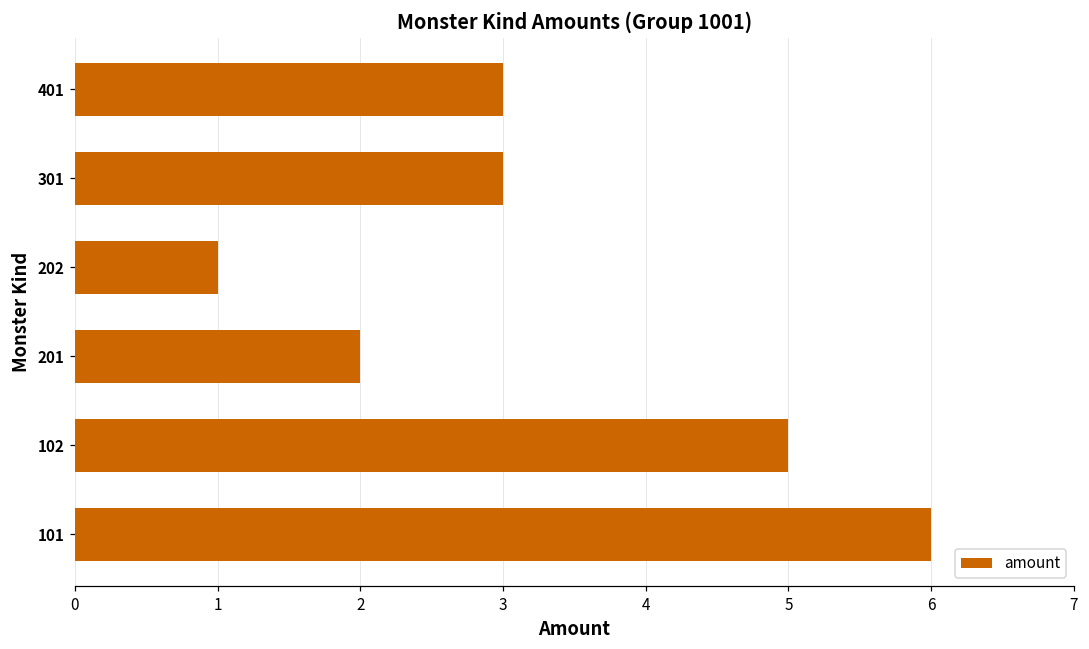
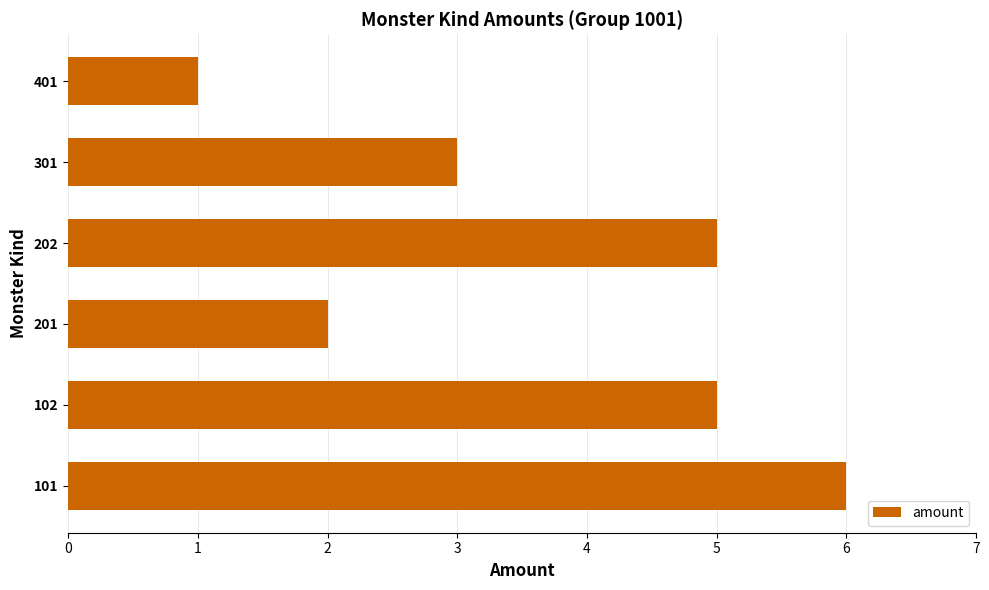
  {
-   "401": 3,
+   "401": 1,
    "301": 3,
-   "202": 1,
+   "202": 5,
    "201": 2,
    "102": 5,
    "101": 6
  }
